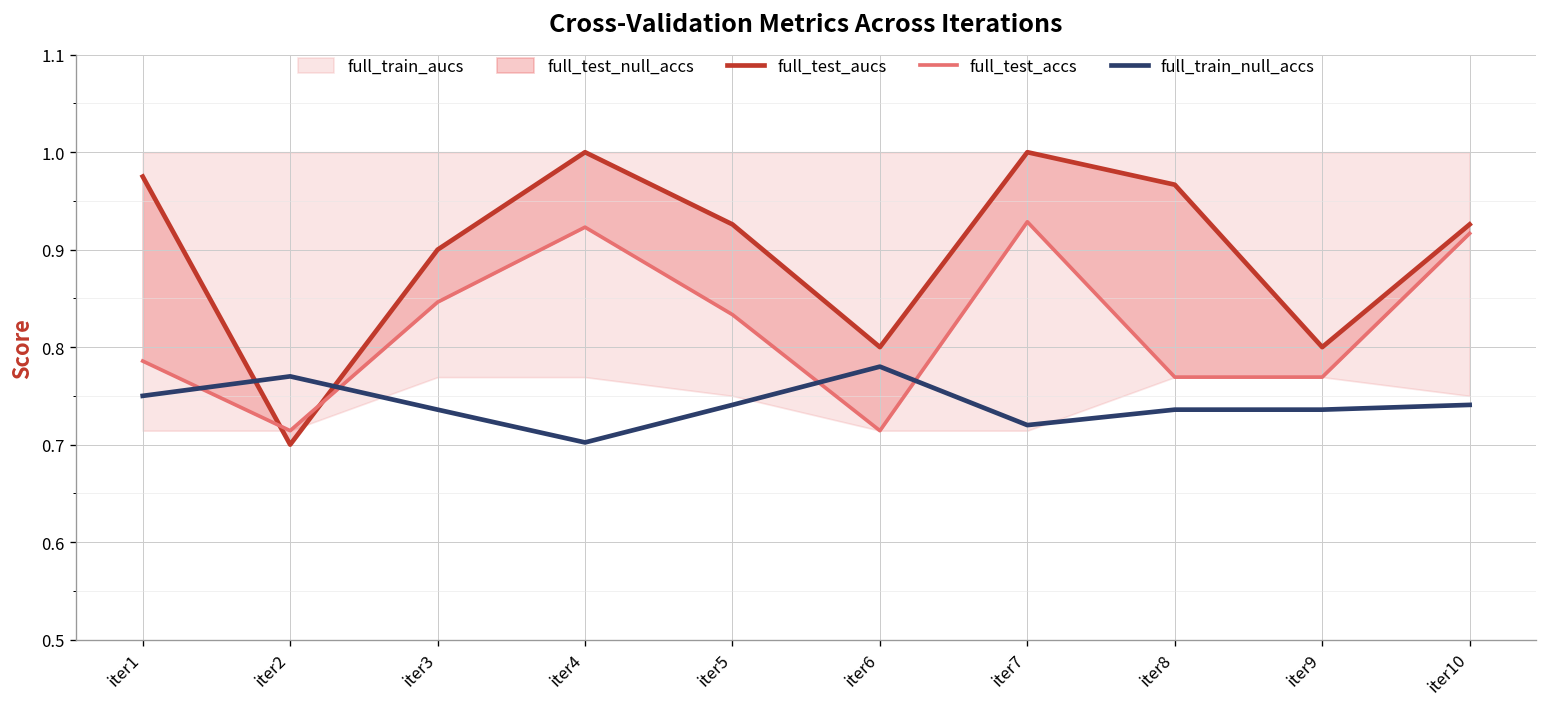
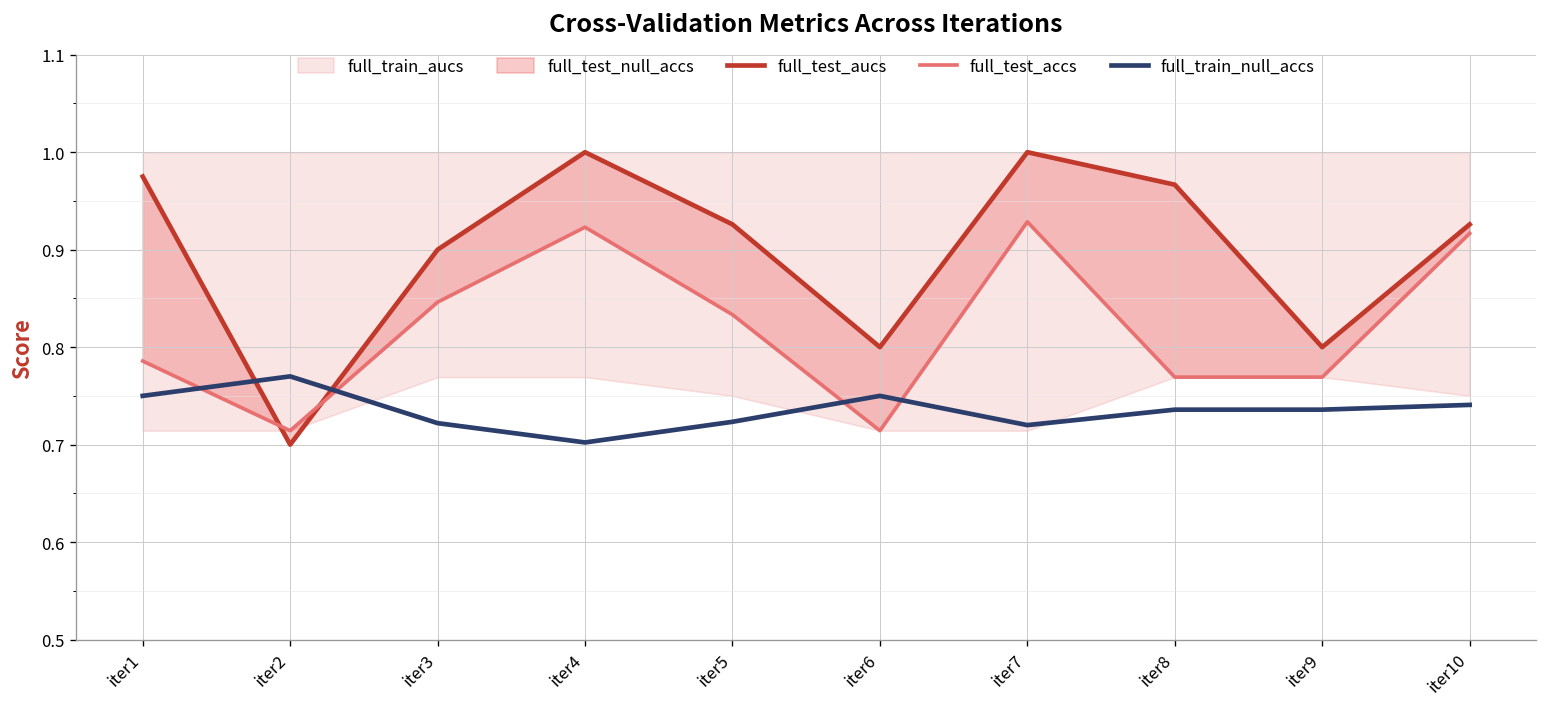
  {
    "full_train_null_accs": {
      "iter1": 0.75,
      "iter2": 0.77,
-     "iter3": 0.74,
+     "iter3": 0.72,
      "iter4": 0.70,
-     "iter5": 0.74,
-     "iter6": 0.78,
+     "iter5": 0.72,
+     "iter6": 0.75,
      "iter7": 0.72,
      "iter8": 0.74,
      "iter9": 0.74,
      "iter10": 0.74
    }
  }
